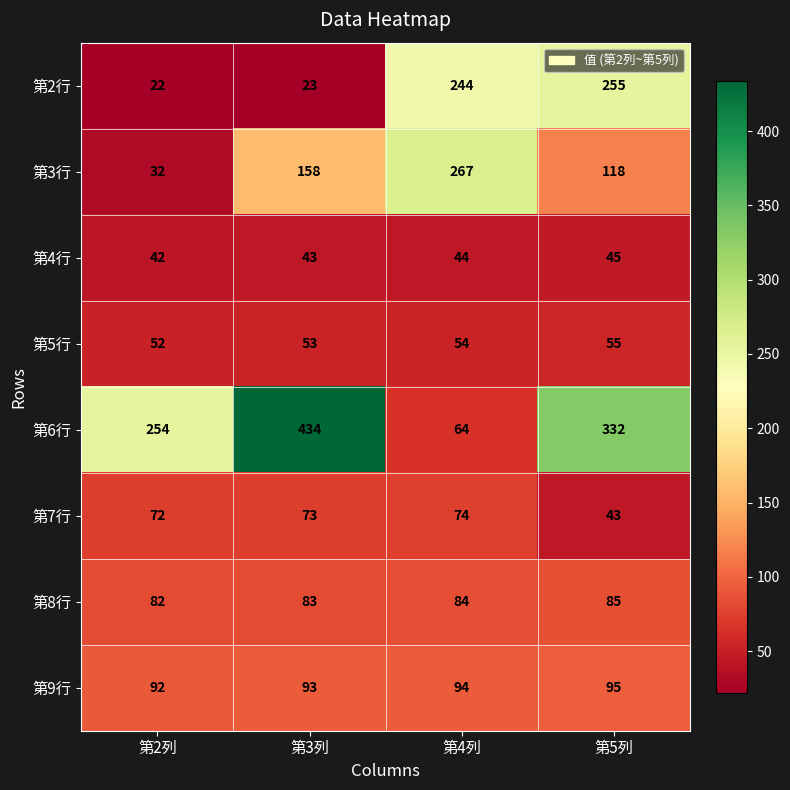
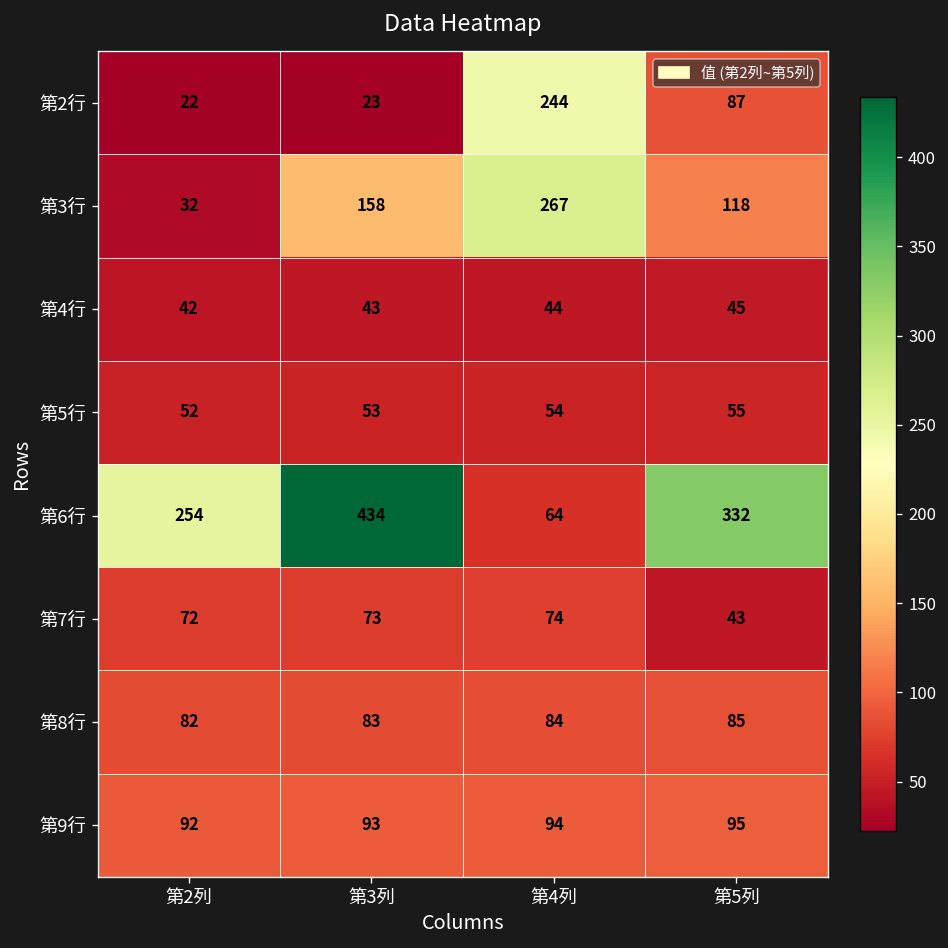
  {
    "第2行": {
      "第2列": 22,
      "第3列": 23,
      "第4列": 244,
-     "第5列": 255
+     "第5列": 87
    },
    "第3行": {
      "第2列": 32,
      "第3列": 158,
      "第4列": 267,
      "第5列": 118
    },
    "第4行": {
      "第2列": 42,
      "第3列": 43,
      "第4列": 44,
      "第5列": 45
    },
    "第5行": {
      "第2列": 52,
      "第3列": 53,
      "第4列": 54,
      "第5列": 55
    },
    "第6行": {
      "第2列": 254,
      "第3列": 434,
      "第4列": 64,
      "第5列": 332
    },
    "第7行": {
      "第2列": 72,
      "第3列": 73,
      "第4列": 74,
      "第5列": 43
    },
    "第8行": {
      "第2列": 82,
      "第3列": 83,
      "第4列": 84,
      "第5列": 85
    },
    "第9行": {
      "第2列": 92,
      "第3列": 93,
      "第4列": 94,
      "第5列": 95
    }
  }
